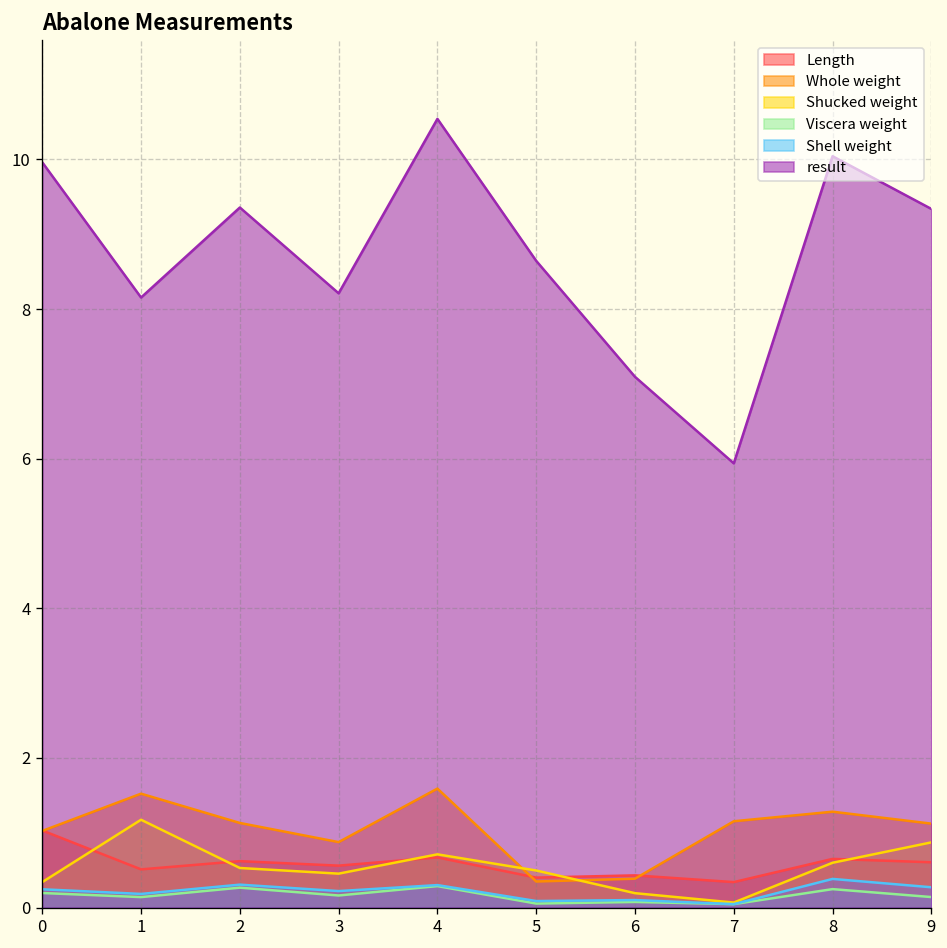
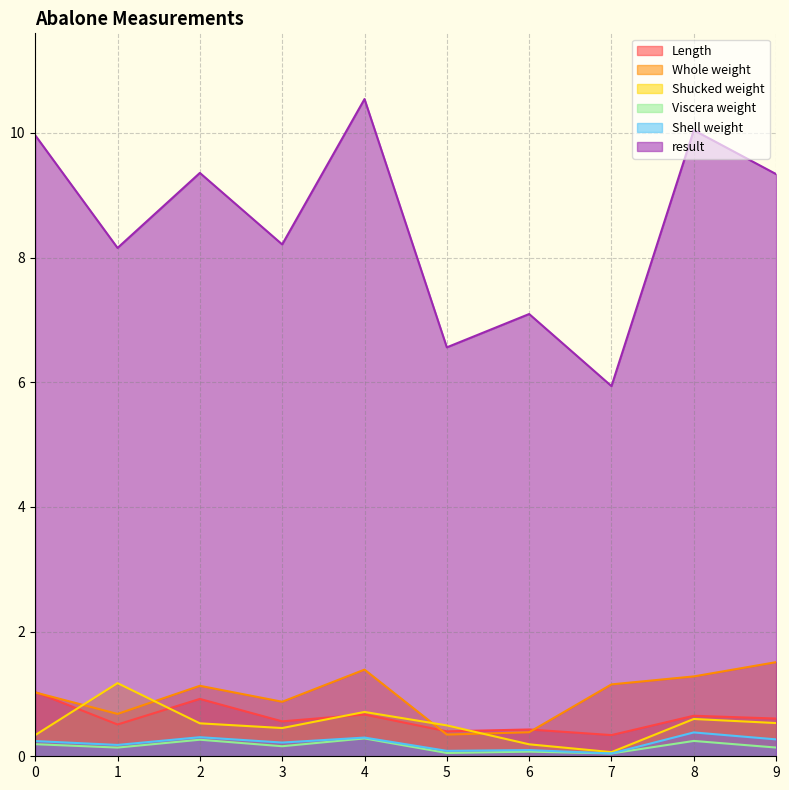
  {
    "Length": {
      "1": 0.5,
-     "2": 0.6,
+     "2": 0.9,
      "3": 0.6,
      "5": 0.4,
      "6": 0.4,
      "7": 0.3,
      "8": 0.7,
      "9": 0.6
    },
    "Whole weight": {
-     "1": 1.5,
+     "1": 0.7,
      "2": 1.1,
      "3": 0.9,
-     "4": 1.6,
+     "4": 1.4,
      "5": 0.3,
      "6": 0.4,
      "7": 1.2,
      "8": 1.3,
-     "9": 1.1
+     "9": 1.5
    },
    "Shucked weight": {
      "0": 0.3,
      "1": 1.2,
      "2": 0.5,
      "3": 0.5,
      "5": 0.5,
      "6": 0.2,
      "8": 0.6,
-     "9": 0.9
+     "9": 0.5
    },
    "Viscera weight": {
      "0": 0.2,
      "1": 0.1,
      "3": 0.2,
      "8": 0.2,
      "9": 0.1
    },
    "Shell weight": {
      "0": 0.2,
      "1": 0.2,
      "3": 0.2,
      "8": 0.4,
      "9": 0.3
    },
    "result": {
      "0": 10.0,
      "1": 8.2,
      "2": 9.4,
      "3": 8.2,
      "4": 10.5,
-     "5": 8.6,
+     "5": 6.6,
      "6": 7.1,
      "7": 5.9,
      "9": 9.3
    }
  }
